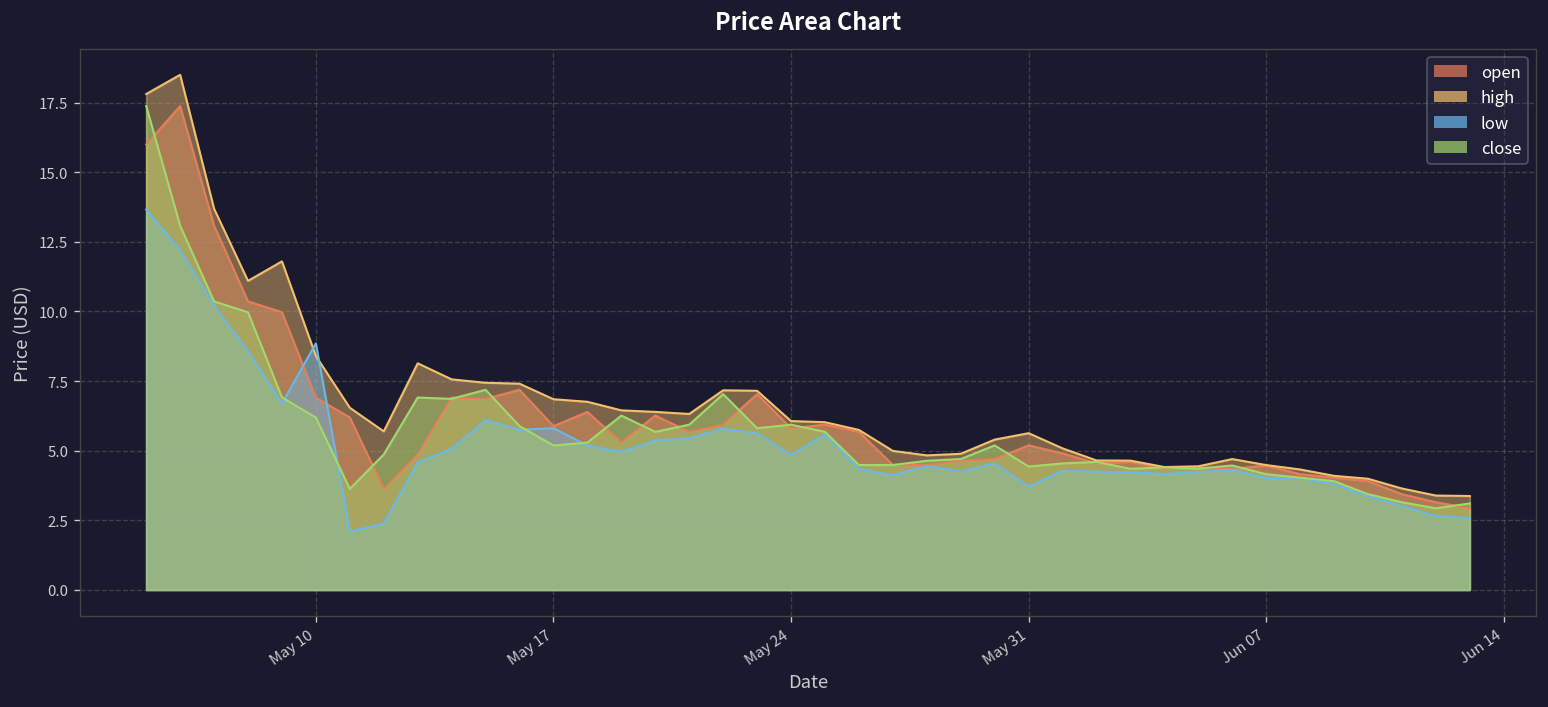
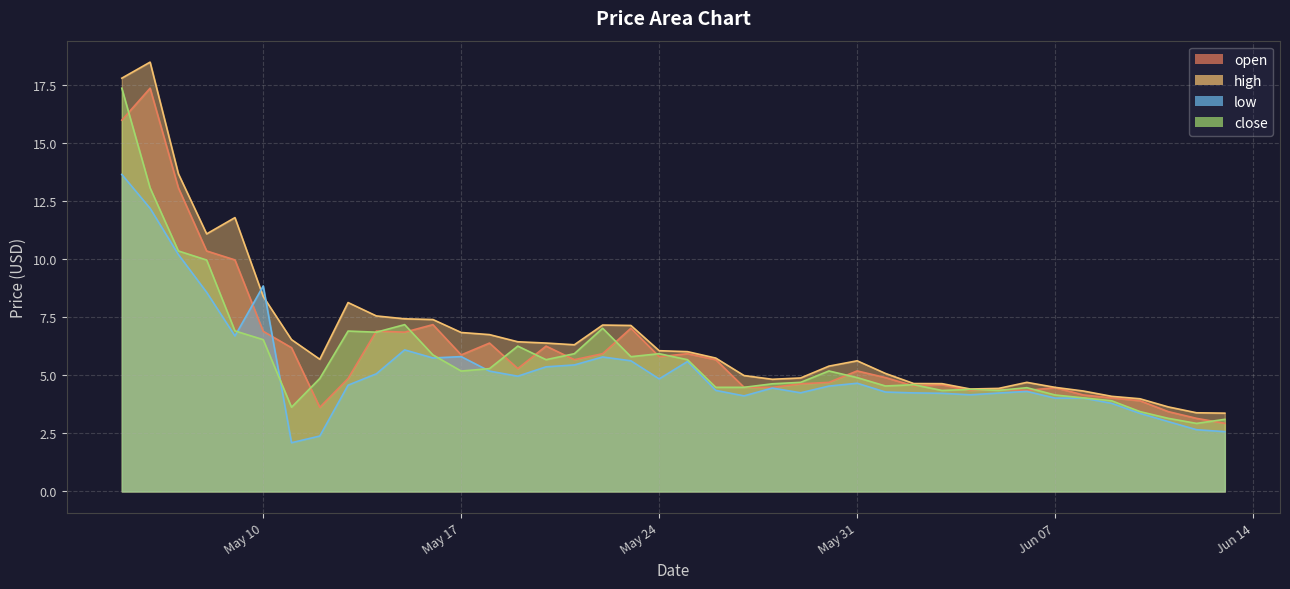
  {
    "low": {
      "May 10": 8.9,
      "May 24": 4.9,
-     "May 31": 3.7,
+     "May 31": 4.7,
      "Jun 07": 4.0
    },
    "close": {
-     "May 10": 6.2,
+     "May 10": 6.5,
      "May 17": 5.2,
      "May 24": 5.9,
-     "May 31": 4.4,
+     "May 31": 4.9,
      "Jun 07": 4.2
    }
  }
